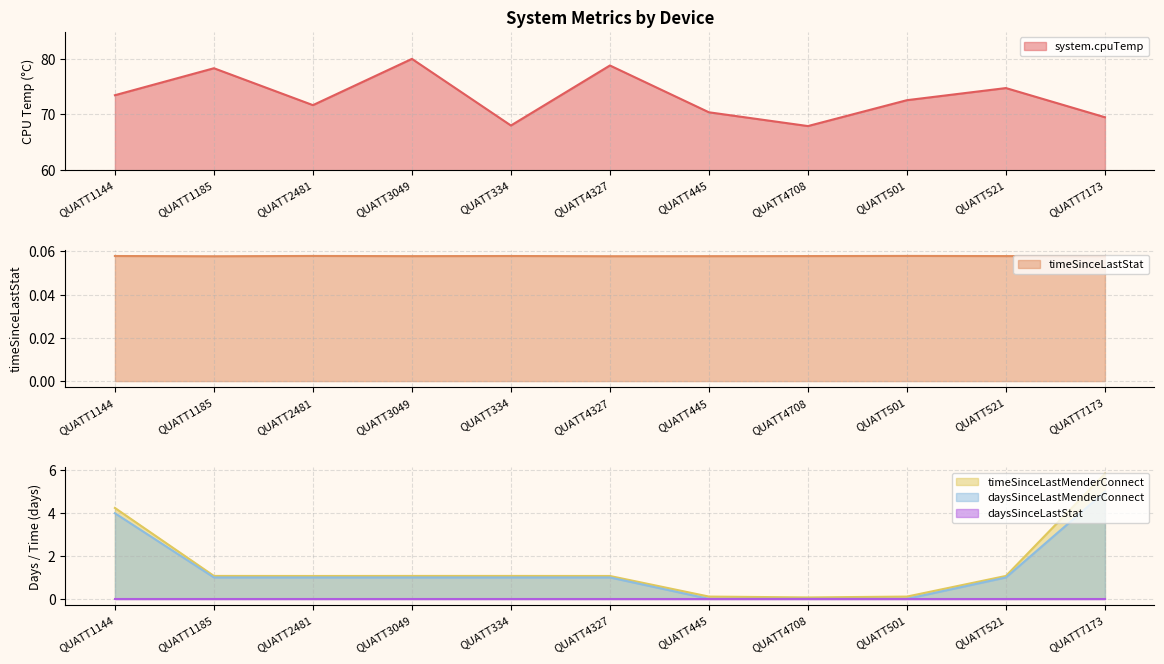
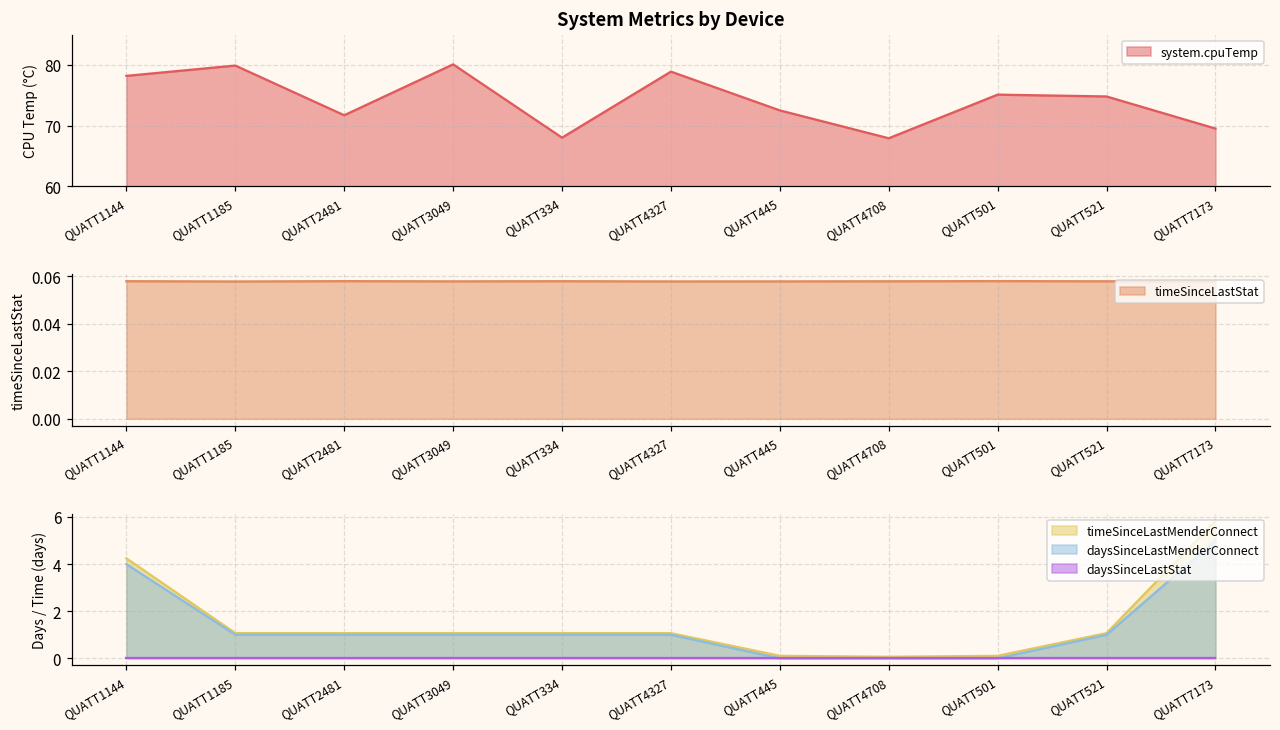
  {
    "System Metrics by Device": {
-     "QUATT1144": 74,
-     "QUATT1185": 78,
+     "QUATT1144": 78,
+     "QUATT1185": 80,
      "QUATT2481": 72,
      "QUATT3049": 80,
      "QUATT334": 68,
      "QUATT4327": 79,
-     "QUATT445": 70,
+     "QUATT445": 73,
      "QUATT4708": 68,
-     "QUATT501": 73,
+     "QUATT501": 75,
      "QUATT521": 75,
      "QUATT7173": 70
    }
  }
